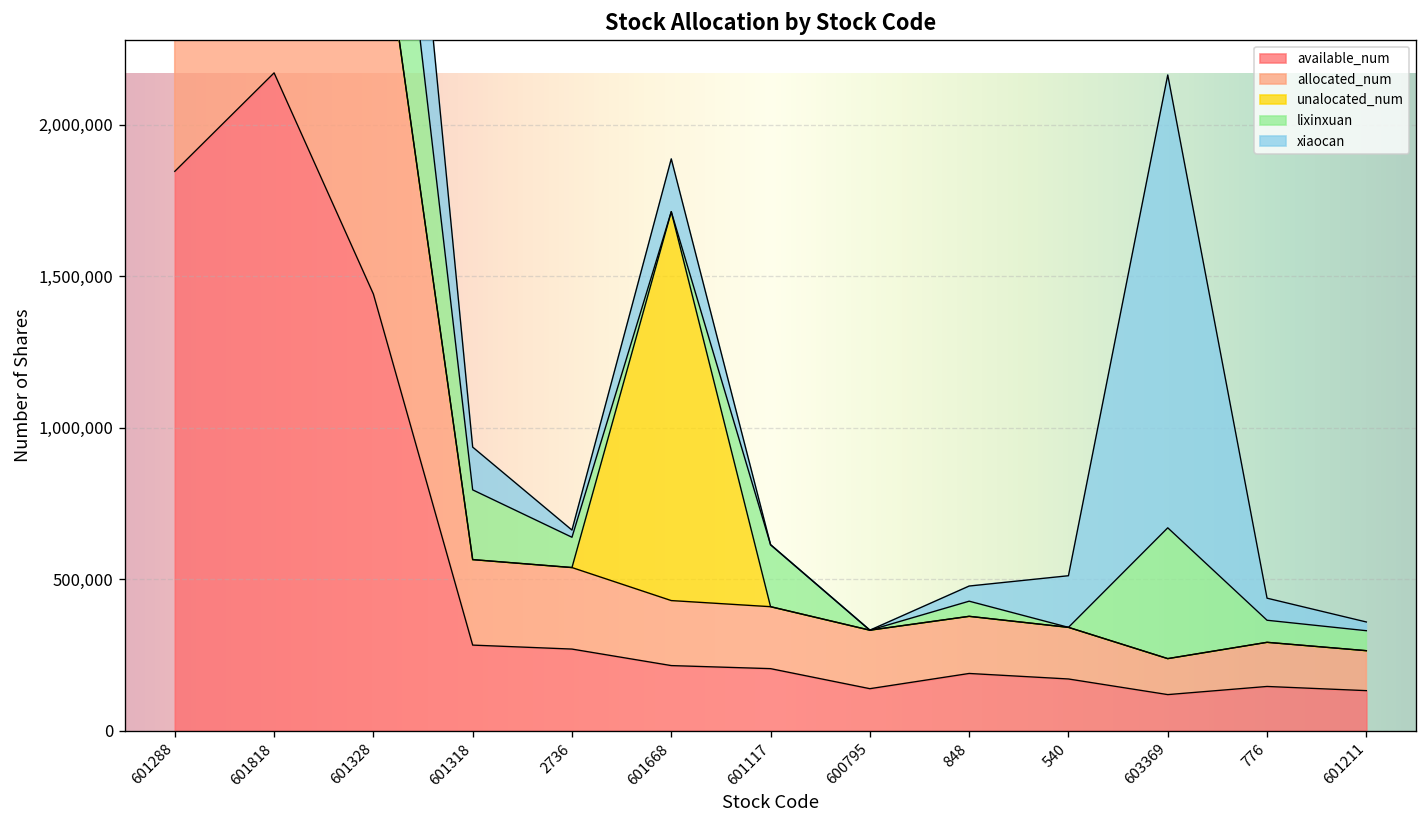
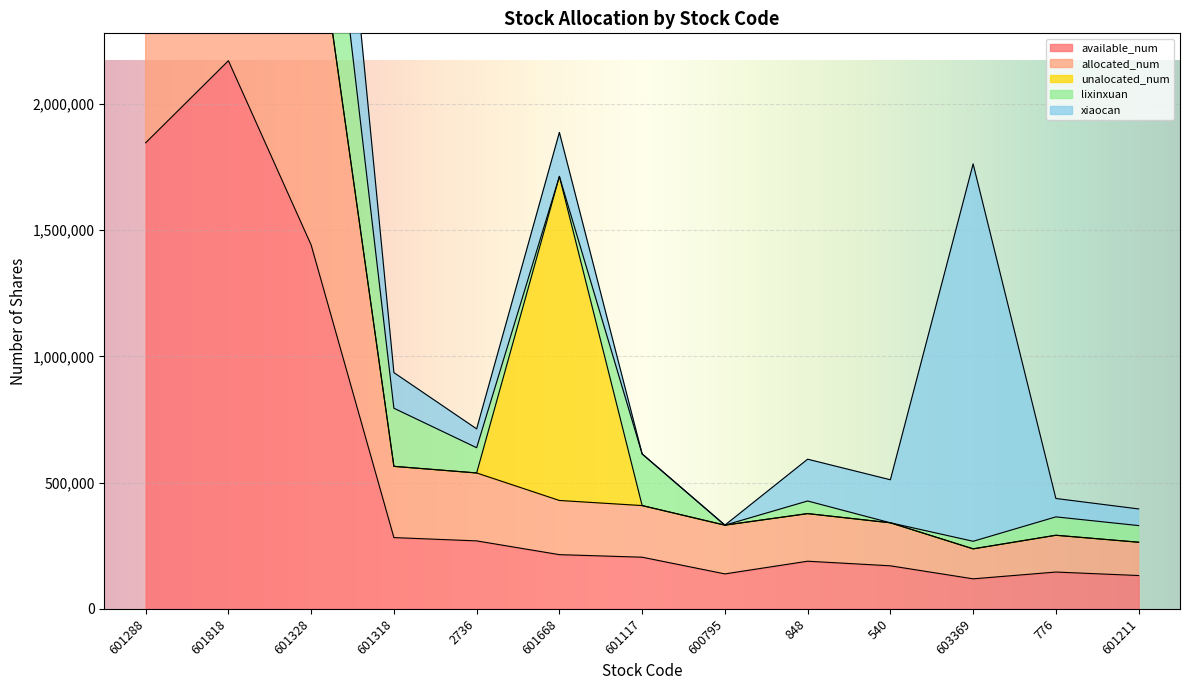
  {
    "lixinxuan": {
      "601318": "230,000",
      "2736": "100,000",
      "848": "50,000",
-     "603369": "430,000",
+     "603369": "30,000",
      "776": "70,000",
      "601211": "70,000"
    },
    "xiaocan": {
      "601318": "140,000",
-     "2736": "20,000",
+     "2736": "70,000",
      "601668": "170,000",
-     "848": "50,000",
+     "848": "170,000",
      "540": "170,000",
      "603369": "1,490,000",
      "776": "70,000",
-     "601211": "30,000"
+     "601211": "70,000"
    }
  }
